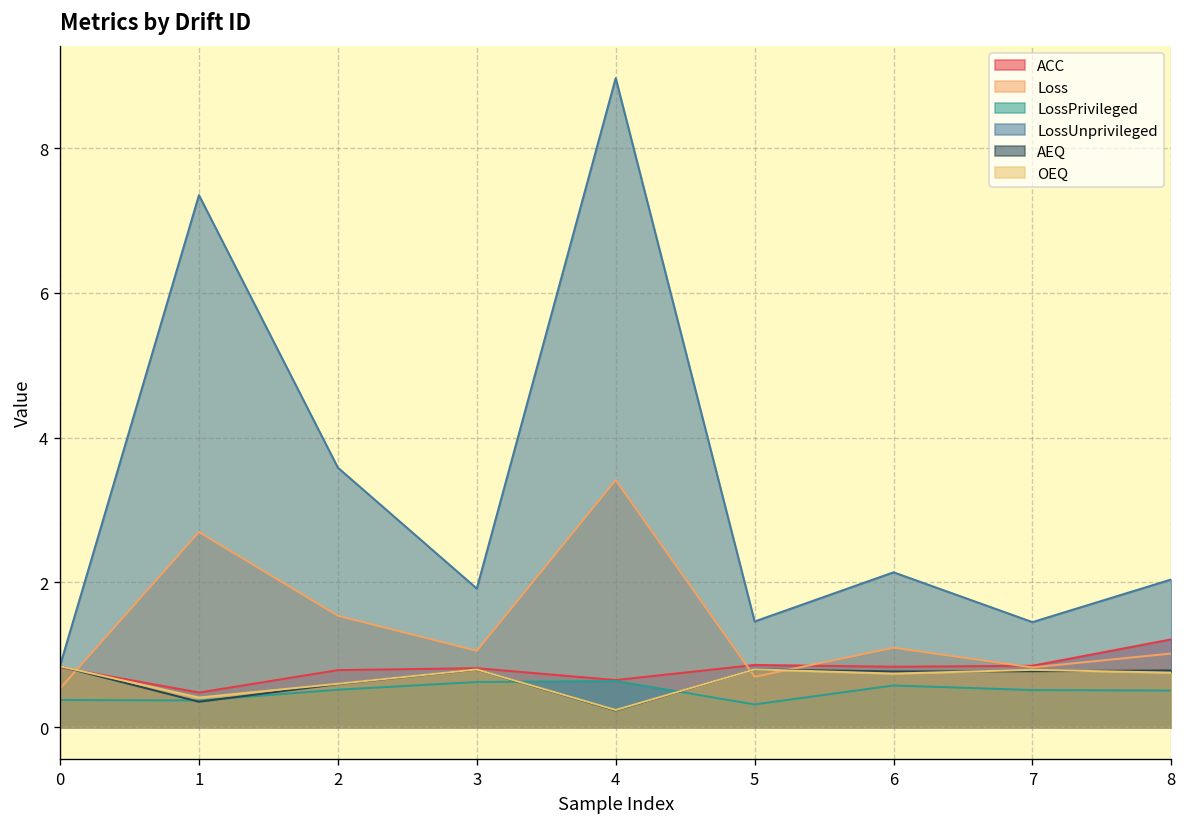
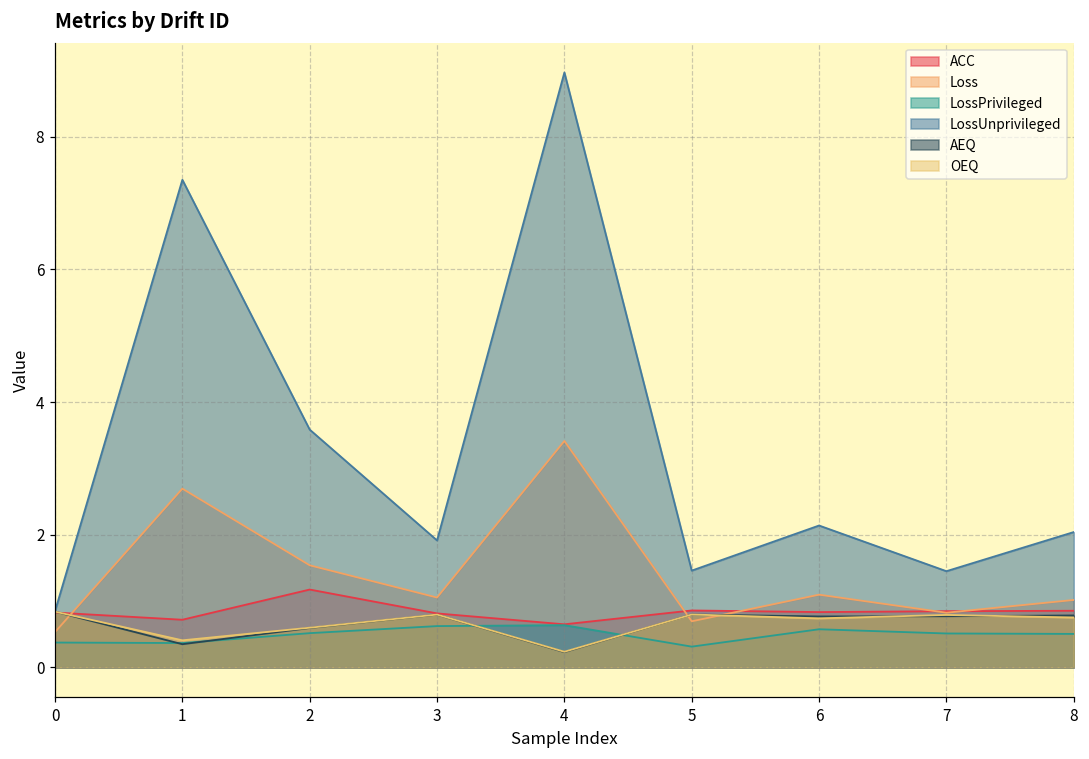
  {
    "ACC": {
-     "1": 0.5,
-     "2": 0.8,
+     "1": 0.7,
+     "2": 1.2,
      "5": 0.9,
      "6": 0.8,
-     "8": 1.2
+     "8": 0.9
    }
  }
